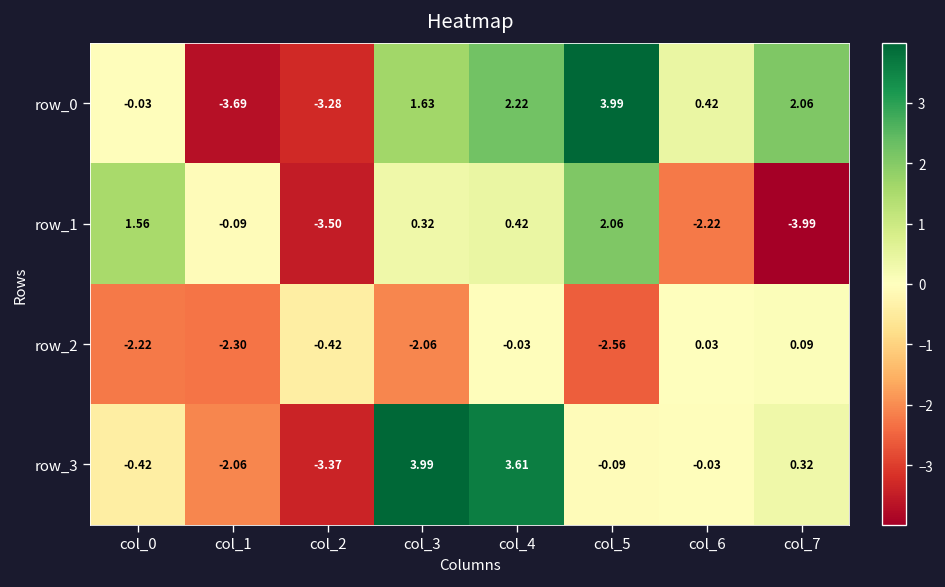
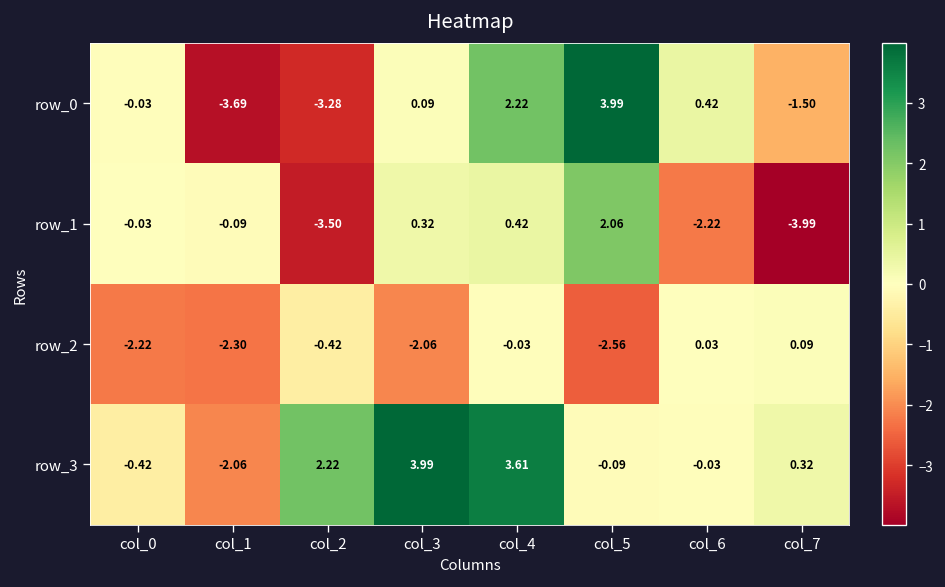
  {
    "row_0": {
      "col_0": -0.03,
      "col_1": -3.69,
      "col_2": -3.28,
-     "col_3": 1.63,
+     "col_3": 0.09,
      "col_4": 2.22,
      "col_5": 3.99,
      "col_6": 0.42,
-     "col_7": 2.06
+     "col_7": -1.50
    },
    "row_1": {
-     "col_0": 1.56,
+     "col_0": -0.03,
      "col_1": -0.09,
      "col_2": -3.50,
      "col_3": 0.32,
      "col_4": 0.42,
      "col_5": 2.06,
      "col_6": -2.22,
      "col_7": -3.99
    },
    "row_2": {
      "col_0": -2.22,
      "col_1": -2.30,
      "col_2": -0.42,
      "col_3": -2.06,
      "col_4": -0.03,
      "col_5": -2.56,
      "col_6": 0.03,
      "col_7": 0.09
    },
    "row_3": {
      "col_0": -0.42,
      "col_1": -2.06,
-     "col_2": -3.37,
+     "col_2": 2.22,
      "col_3": 3.99,
      "col_4": 3.61,
      "col_5": -0.09,
      "col_6": -0.03,
      "col_7": 0.32
    }
  }
